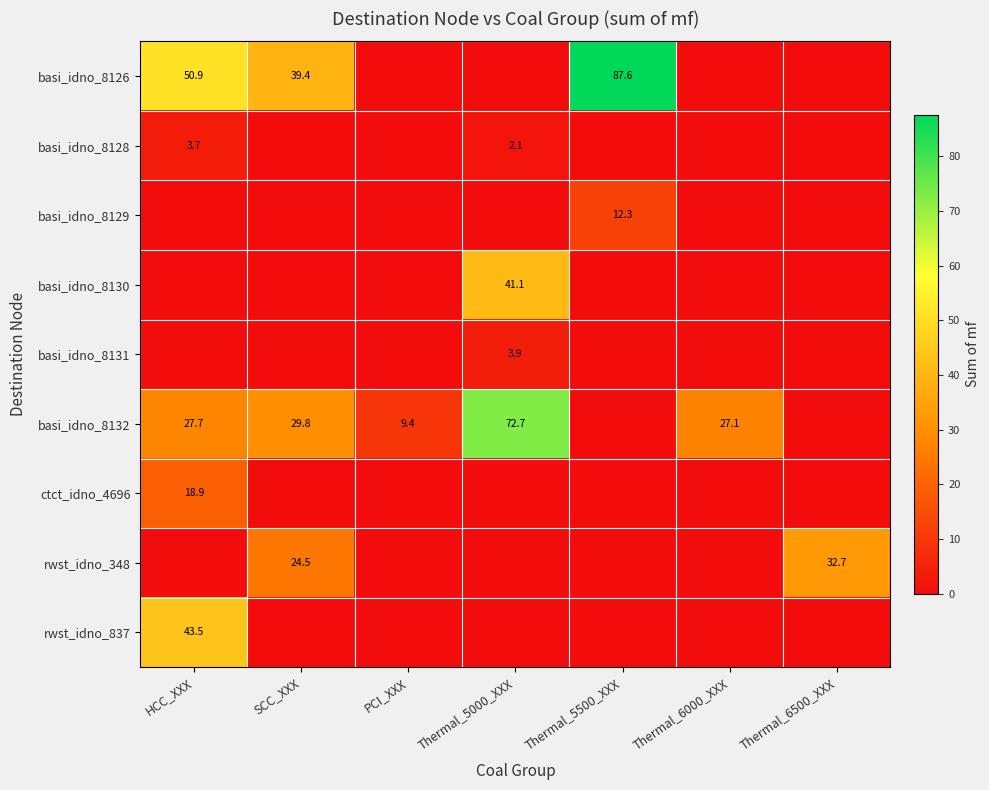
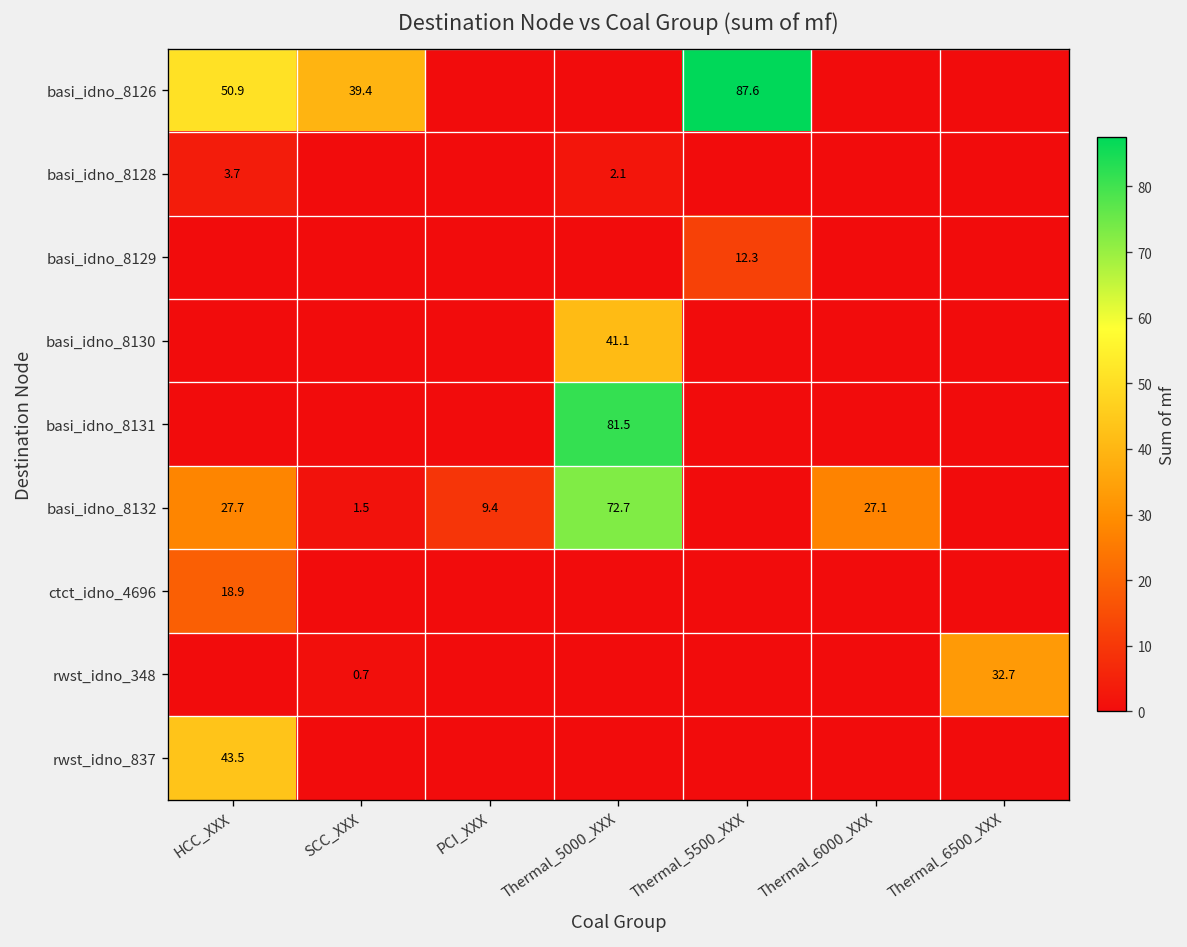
  {
    "basi_idno_8126": {
      "HCC_XXX": 50.9,
      "SCC_XXX": 39.4,
      "Thermal_5500_XXX": 87.6
    },
    "basi_idno_8128": {
      "HCC_XXX": 3.7,
      "Thermal_5000_XXX": 2.1
    },
    "basi_idno_8129": {
      "Thermal_5500_XXX": 12.3
    },
    "basi_idno_8130": {
      "Thermal_5000_XXX": 41.1
    },
    "basi_idno_8131": {
-     "Thermal_5000_XXX": 3.9
+     "Thermal_5000_XXX": 81.5
    },
    "basi_idno_8132": {
      "HCC_XXX": 27.7,
-     "SCC_XXX": 29.8,
+     "SCC_XXX": 1.5,
      "PCI_XXX": 9.4,
      "Thermal_5000_XXX": 72.7,
      "Thermal_6000_XXX": 27.1
    },
    "ctct_idno_4696": {
      "HCC_XXX": 18.9
    },
    "rwst_idno_348": {
-     "SCC_XXX": 24.5,
+     "SCC_XXX": 0.7,
      "Thermal_6500_XXX": 32.7
    },
    "rwst_idno_837": {
      "HCC_XXX": 43.5
    }
  }
